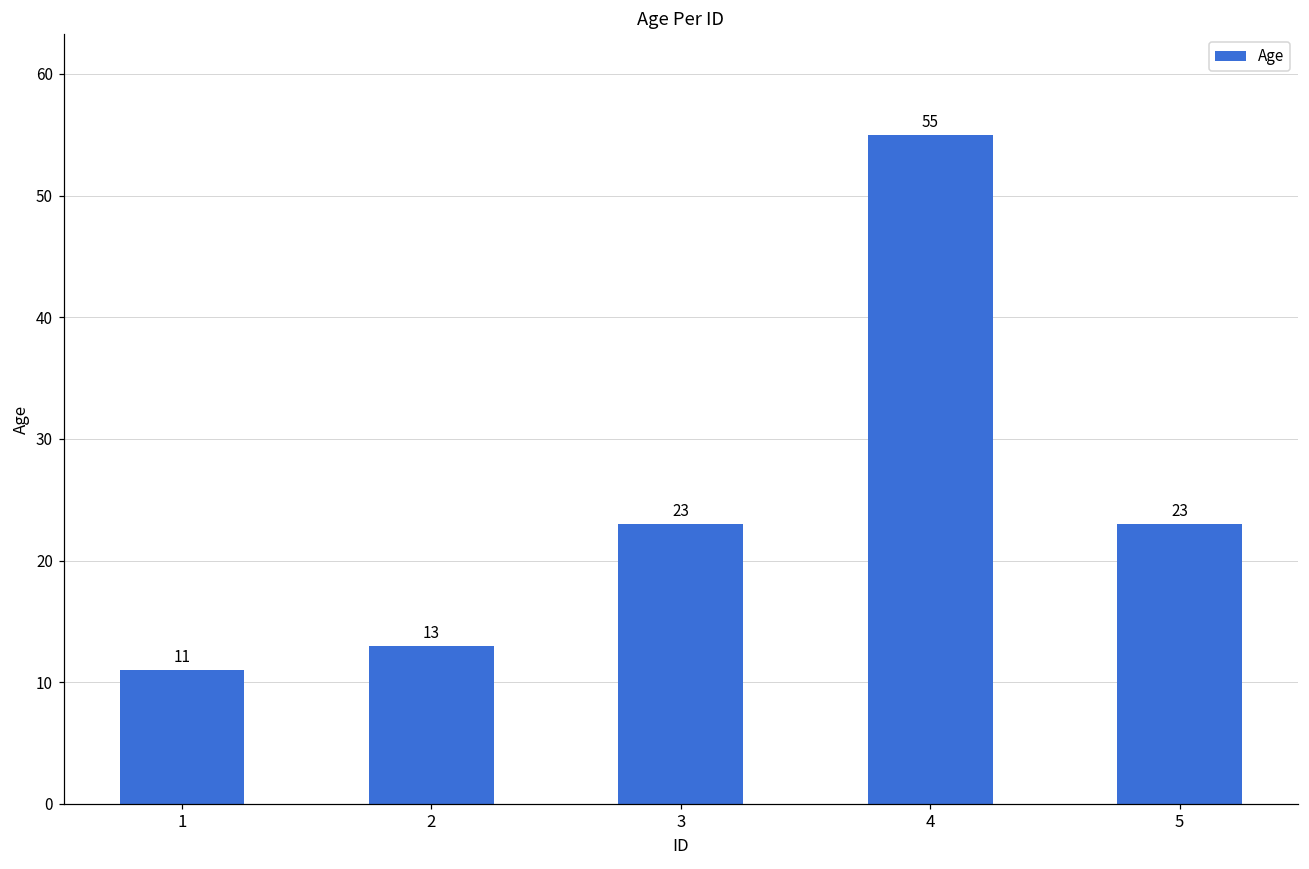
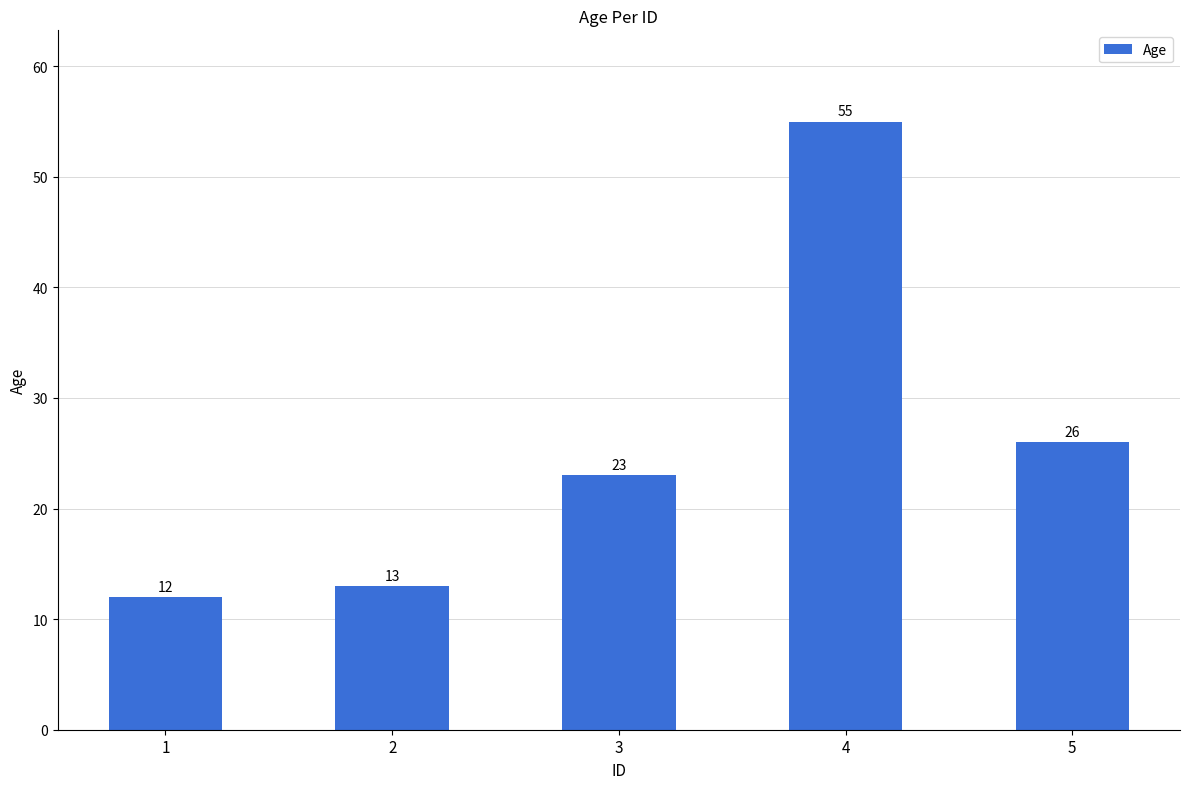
  {
-   "1": 11,
+   "1": 12,
    "2": 13,
    "3": 23,
    "4": 55,
-   "5": 23
+   "5": 26
  }
